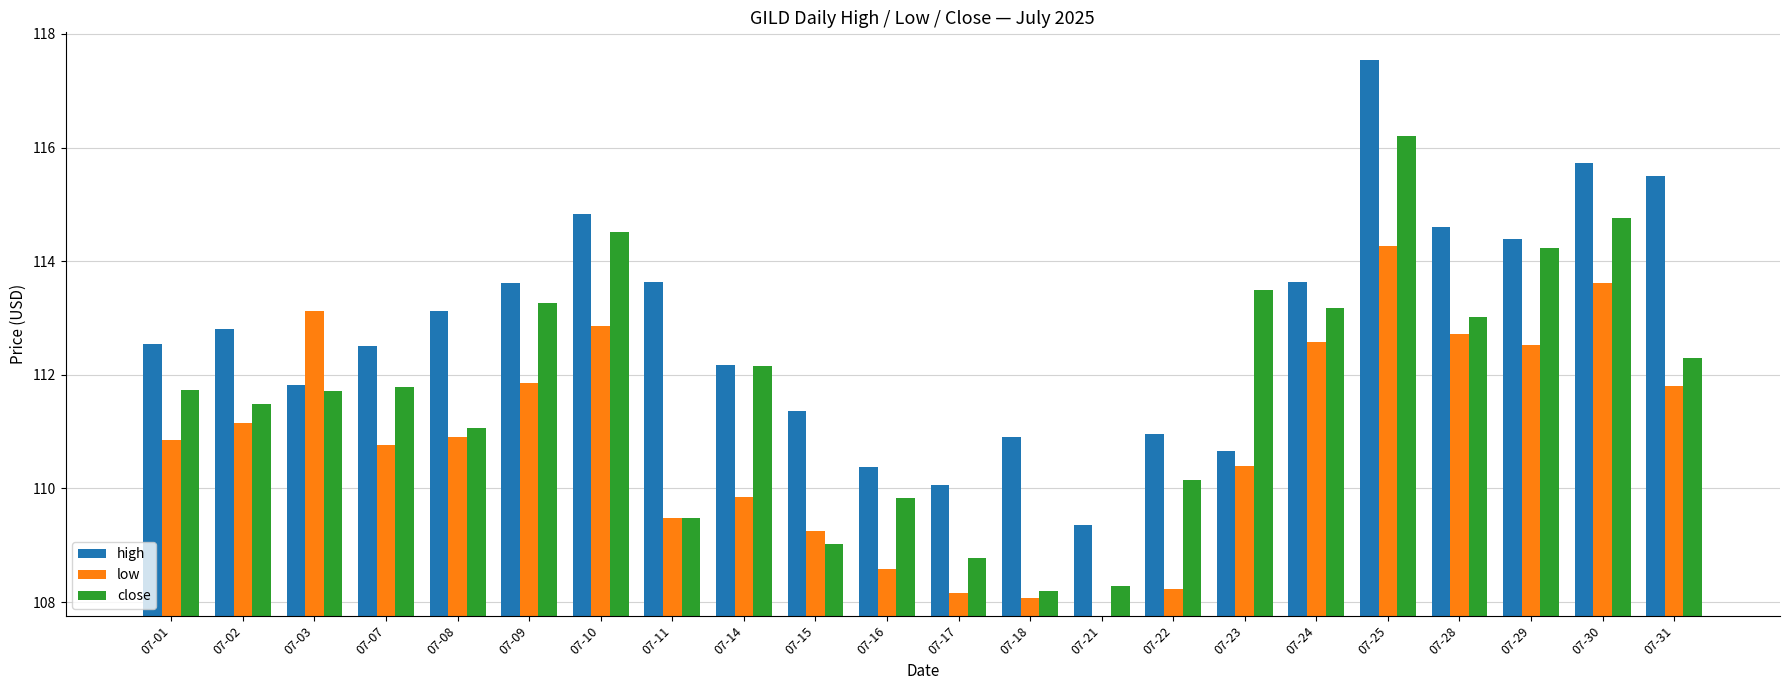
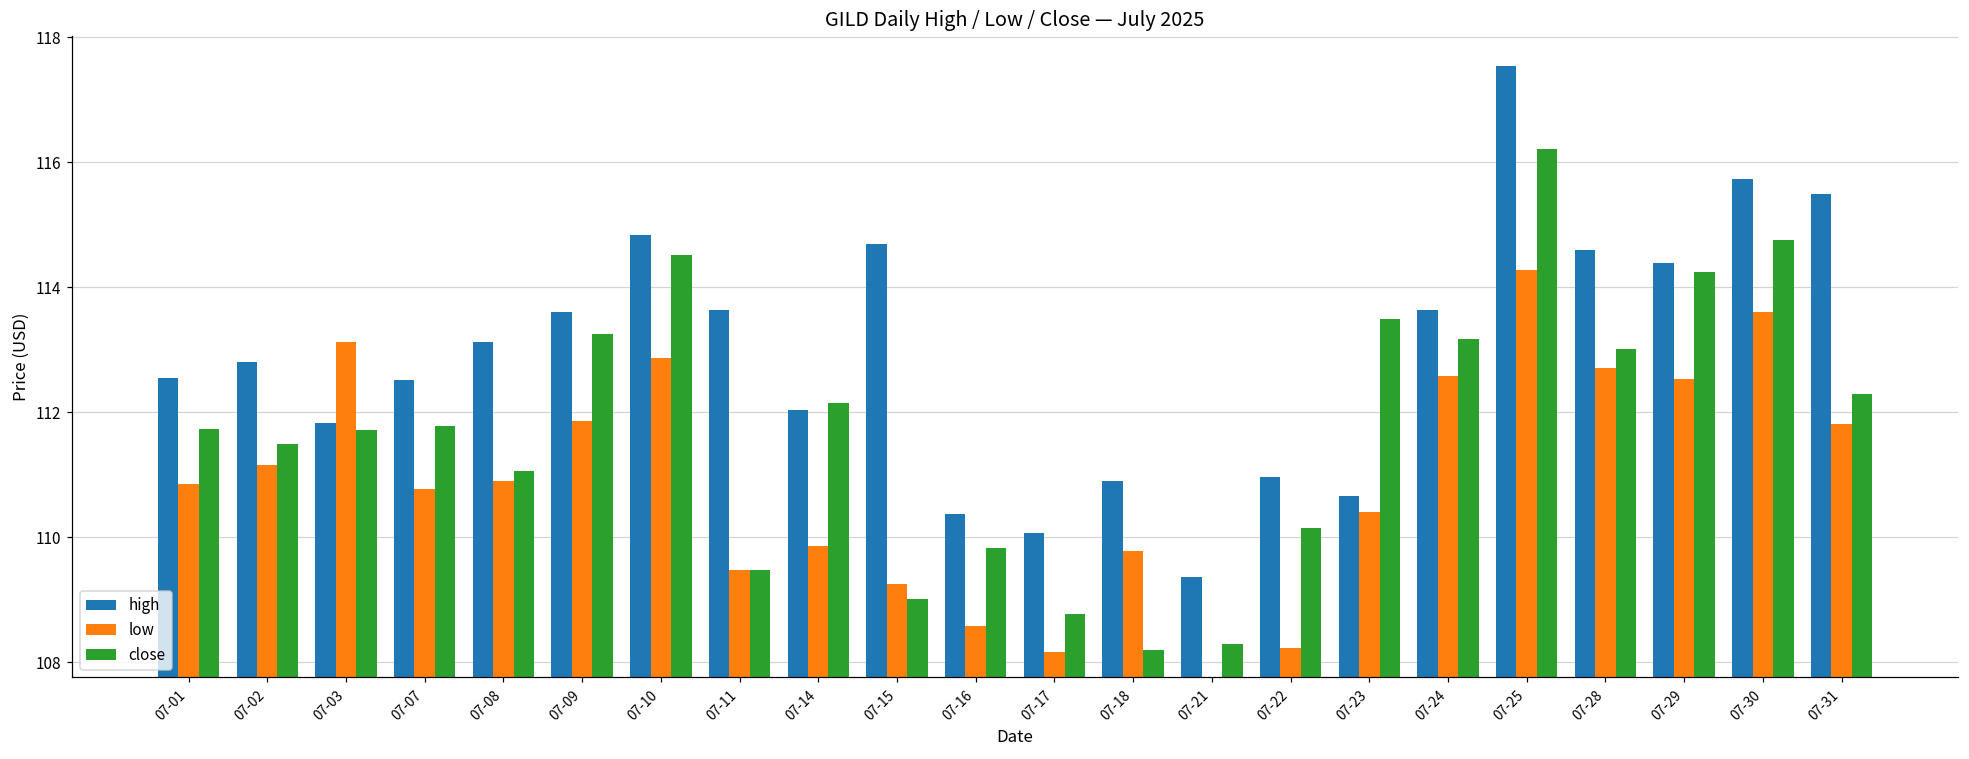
  {
    "high": {
      "07-01": 112.6,
      "07-02": 112.8,
      "07-03": 111.8,
      "07-07": 112.5,
      "07-08": 113.1,
      "07-09": 113.6,
      "07-10": 114.8,
      "07-11": 113.6,
-     "07-14": 112.2,
-     "07-15": 111.4,
+     "07-14": 112.0,
+     "07-15": 114.7,
      "07-16": 110.4,
      "07-17": 110.1,
      "07-18": 110.9,
      "07-21": 109.4,
      "07-22": 111.0,
      "07-23": 110.7,
      "07-24": 113.6,
      "07-25": 117.5,
      "07-28": 114.6,
      "07-29": 114.4,
      "07-30": 115.7,
      "07-31": 115.5
    },
    "low": {
      "07-01": 110.9,
      "07-02": 111.2,
      "07-03": 113.1,
      "07-07": 110.8,
      "07-08": 110.9,
      "07-09": 111.9,
      "07-10": 112.9,
      "07-11": 109.5,
      "07-14": 109.9,
      "07-15": 109.3,
      "07-16": 108.6,
      "07-17": 108.2,
-     "07-18": 108.1,
+     "07-18": 109.8,
      "07-22": 108.2,
      "07-23": 110.4,
      "07-24": 112.6,
      "07-25": 114.3,
      "07-28": 112.7,
      "07-29": 112.5,
      "07-30": 113.6,
      "07-31": 111.8
    },
    "close": {
      "07-01": 111.7,
      "07-02": 111.5,
      "07-03": 111.7,
      "07-07": 111.8,
      "07-08": 111.1,
      "07-09": 113.3,
      "07-10": 114.5,
      "07-11": 109.5,
      "07-14": 112.2,
      "07-15": 109.0,
      "07-16": 109.8,
      "07-17": 108.8,
      "07-18": 108.2,
      "07-21": 108.3,
      "07-22": 110.2,
      "07-23": 113.5,
      "07-24": 113.2,
      "07-25": 116.2,
      "07-28": 113.0,
      "07-29": 114.2,
      "07-30": 114.8,
      "07-31": 112.3
    }
  }
